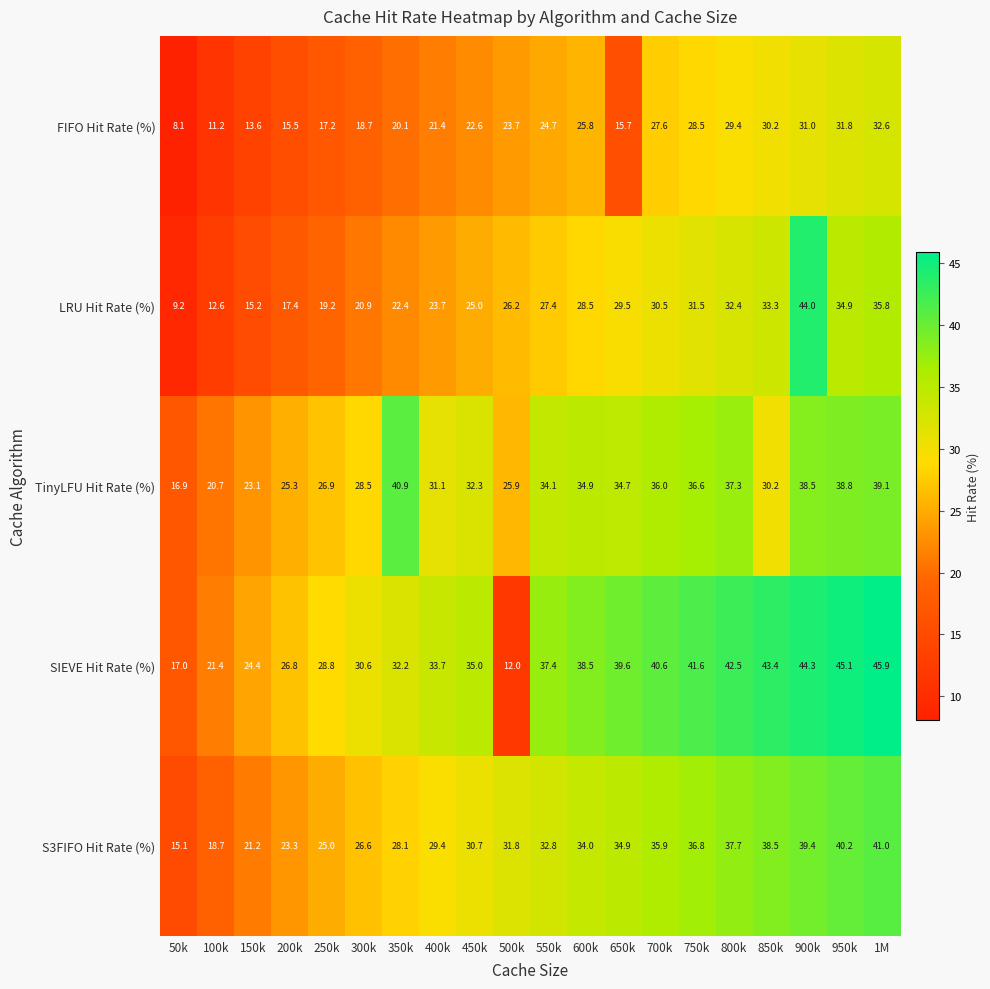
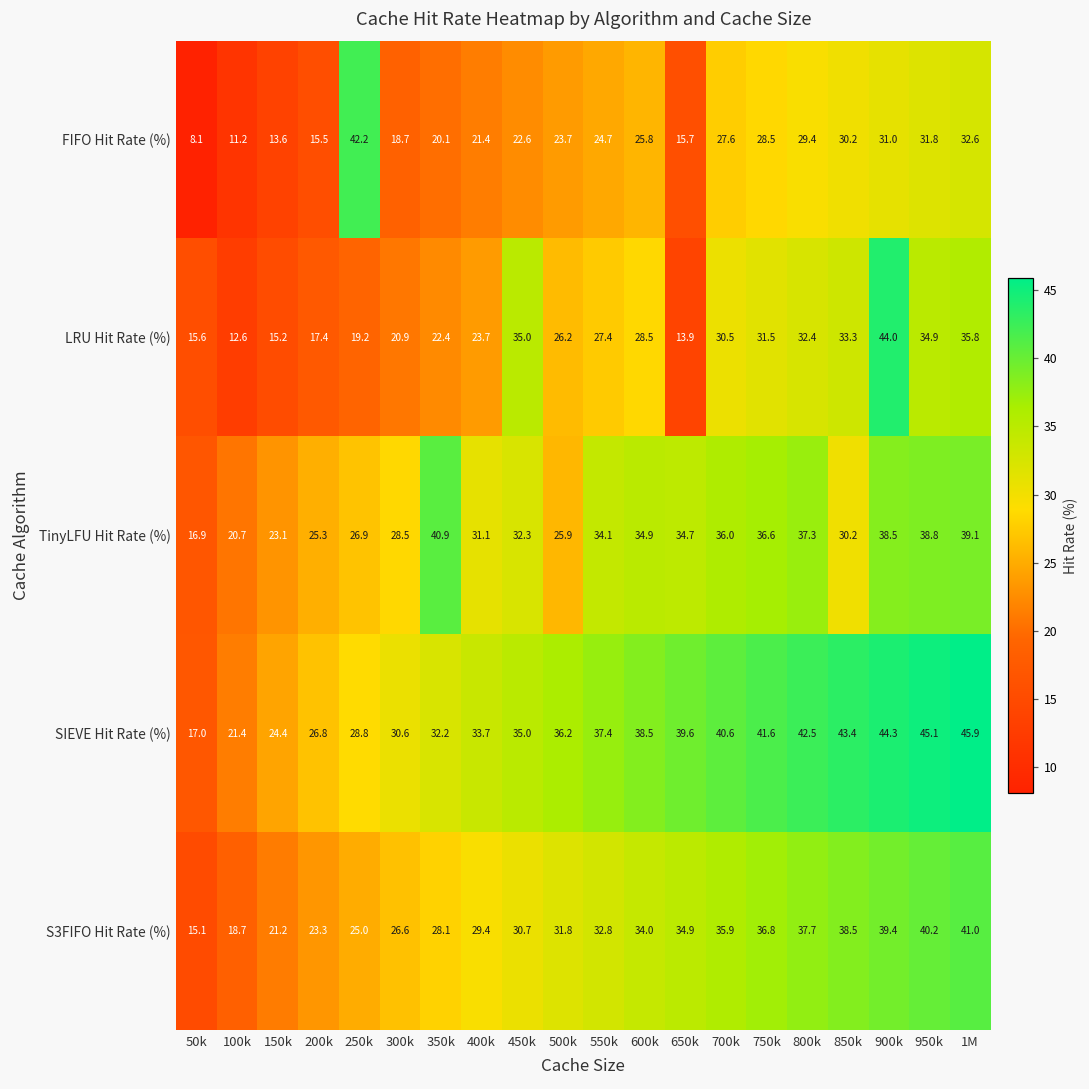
  {
    "FIFO Hit Rate (%)": {
      "50k": 8.1,
      "100k": 11.2,
      "150k": 13.6,
      "200k": 15.5,
-     "250k": 17.2,
+     "250k": 42.2,
      "300k": 18.7,
      "350k": 20.1,
      "400k": 21.4,
      "450k": 22.6,
      "500k": 23.7,
      "550k": 24.7,
      "600k": 25.8,
      "650k": 15.7,
      "700k": 27.6,
      "750k": 28.5,
      "800k": 29.4,
      "850k": 30.2,
      "900k": 31.0,
      "950k": 31.8,
      "1M": 32.6
    },
    "LRU Hit Rate (%)": {
-     "50k": 9.2,
+     "50k": 15.6,
      "100k": 12.6,
      "150k": 15.2,
      "200k": 17.4,
      "250k": 19.2,
      "300k": 20.9,
      "350k": 22.4,
      "400k": 23.7,
-     "450k": 25.0,
+     "450k": 35.0,
      "500k": 26.2,
      "550k": 27.4,
      "600k": 28.5,
-     "650k": 29.5,
+     "650k": 13.9,
      "700k": 30.5,
      "750k": 31.5,
      "800k": 32.4,
      "850k": 33.3,
      "900k": 44.0,
      "950k": 34.9,
      "1M": 35.8
    },
    "TinyLFU Hit Rate (%)": {
      "50k": 16.9,
      "100k": 20.7,
      "150k": 23.1,
      "200k": 25.3,
      "250k": 26.9,
      "300k": 28.5,
      "350k": 40.9,
      "400k": 31.1,
      "450k": 32.3,
      "500k": 25.9,
      "550k": 34.1,
      "600k": 34.9,
      "650k": 34.7,
      "700k": 36.0,
      "750k": 36.6,
      "800k": 37.3,
      "850k": 30.2,
      "900k": 38.5,
      "950k": 38.8,
      "1M": 39.1
    },
    "SIEVE Hit Rate (%)": {
      "50k": 17.0,
      "100k": 21.4,
      "150k": 24.4,
      "200k": 26.8,
      "250k": 28.8,
      "300k": 30.6,
      "350k": 32.2,
      "400k": 33.7,
      "450k": 35.0,
-     "500k": 12.0,
+     "500k": 36.2,
      "550k": 37.4,
      "600k": 38.5,
      "650k": 39.6,
      "700k": 40.6,
      "750k": 41.6,
      "800k": 42.5,
      "850k": 43.4,
      "900k": 44.3,
      "950k": 45.1,
      "1M": 45.9
    },
    "S3FIFO Hit Rate (%)": {
      "50k": 15.1,
      "100k": 18.7,
      "150k": 21.2,
      "200k": 23.3,
      "250k": 25.0,
      "300k": 26.6,
      "350k": 28.1,
      "400k": 29.4,
      "450k": 30.7,
      "500k": 31.8,
      "550k": 32.8,
      "600k": 34.0,
      "650k": 34.9,
      "700k": 35.9,
      "750k": 36.8,
      "800k": 37.7,
      "850k": 38.5,
      "900k": 39.4,
      "950k": 40.2,
      "1M": 41.0
    }
  }
